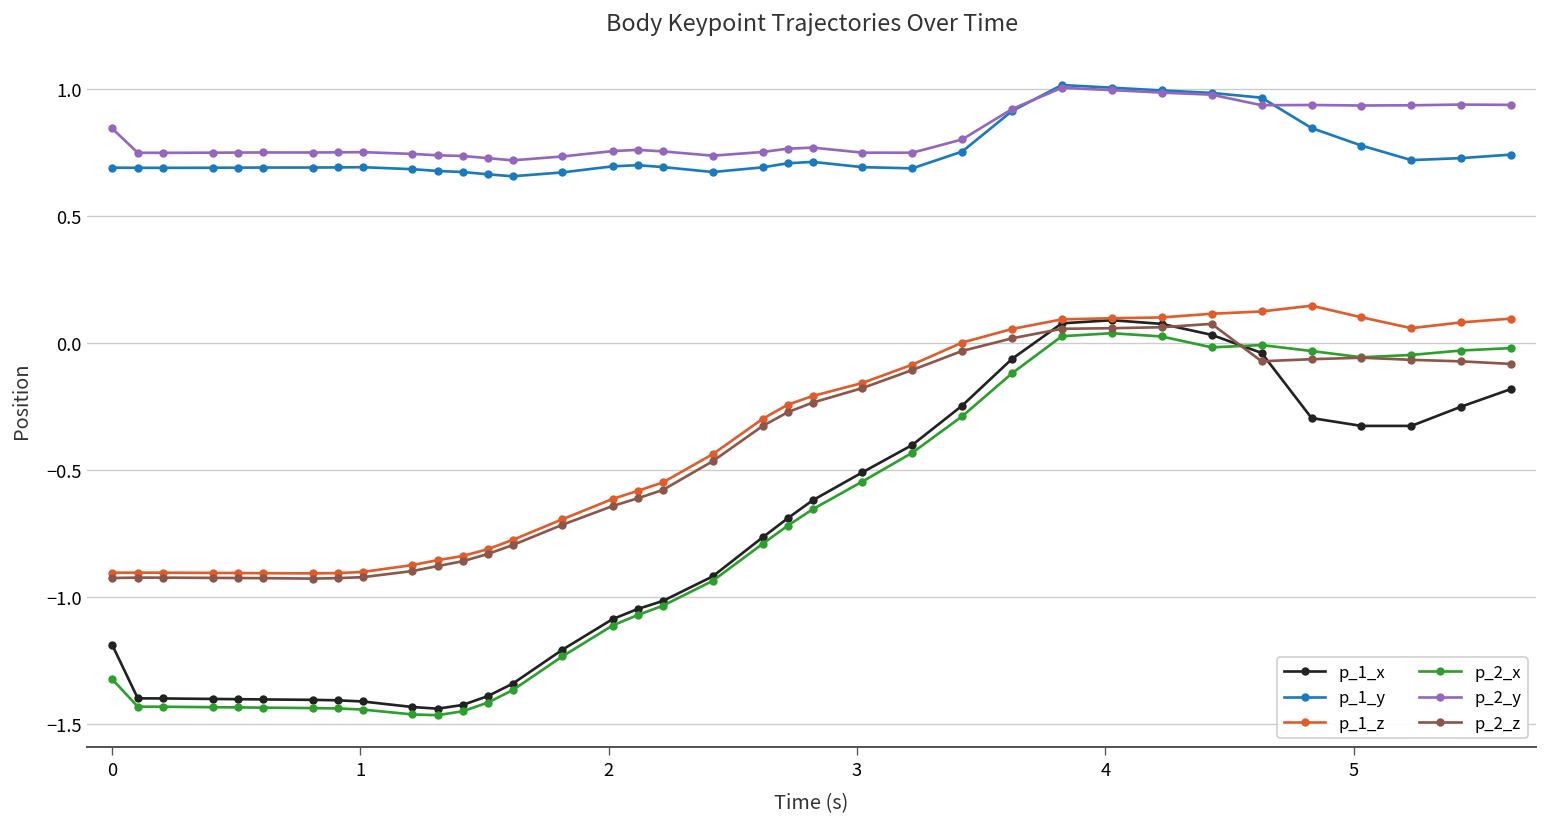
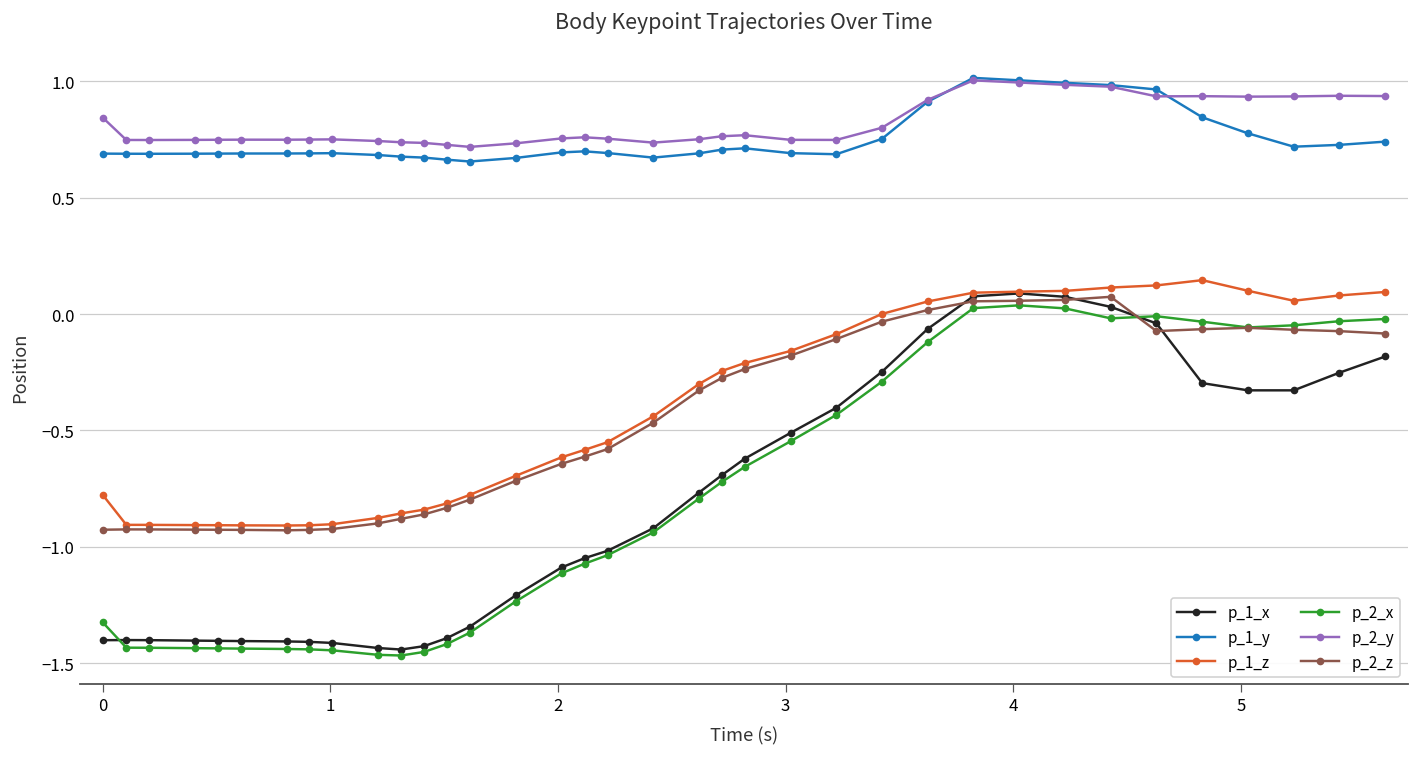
  {
    "p_1_x": {
-     "0": -1.19
+     "0": -1.40
    },
    "p_1_y": {
      "0": 0.69
    },
    "p_1_z": {
-     "0": -0.91
+     "0": -0.78
    },
    "p_2_x": {
      "0": -1.32
    },
    "p_2_y": {
      "0": 0.84
    },
    "p_2_z": {
      "0": -0.93
    }
  }
